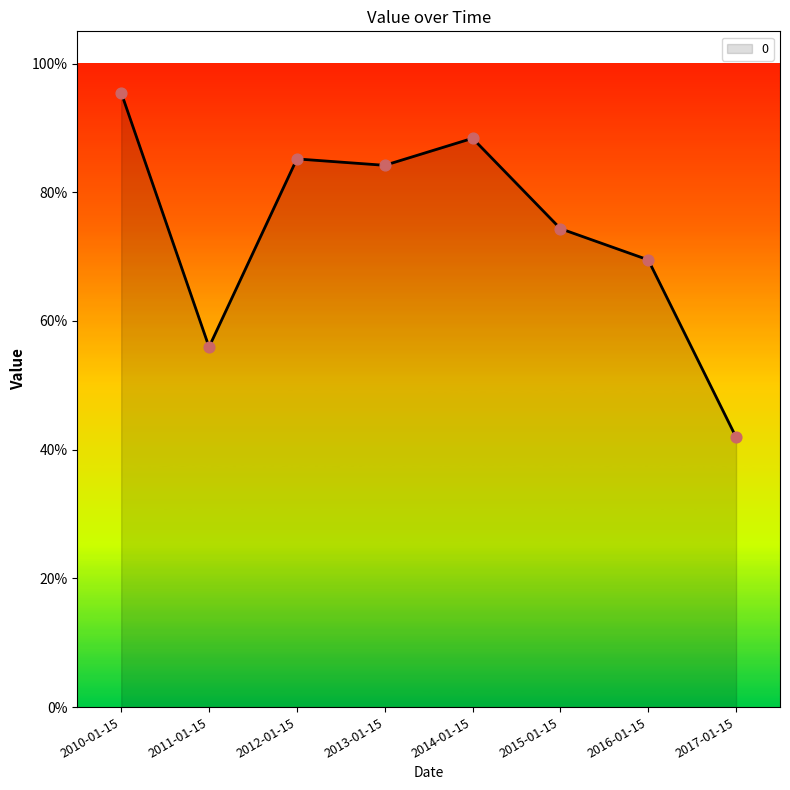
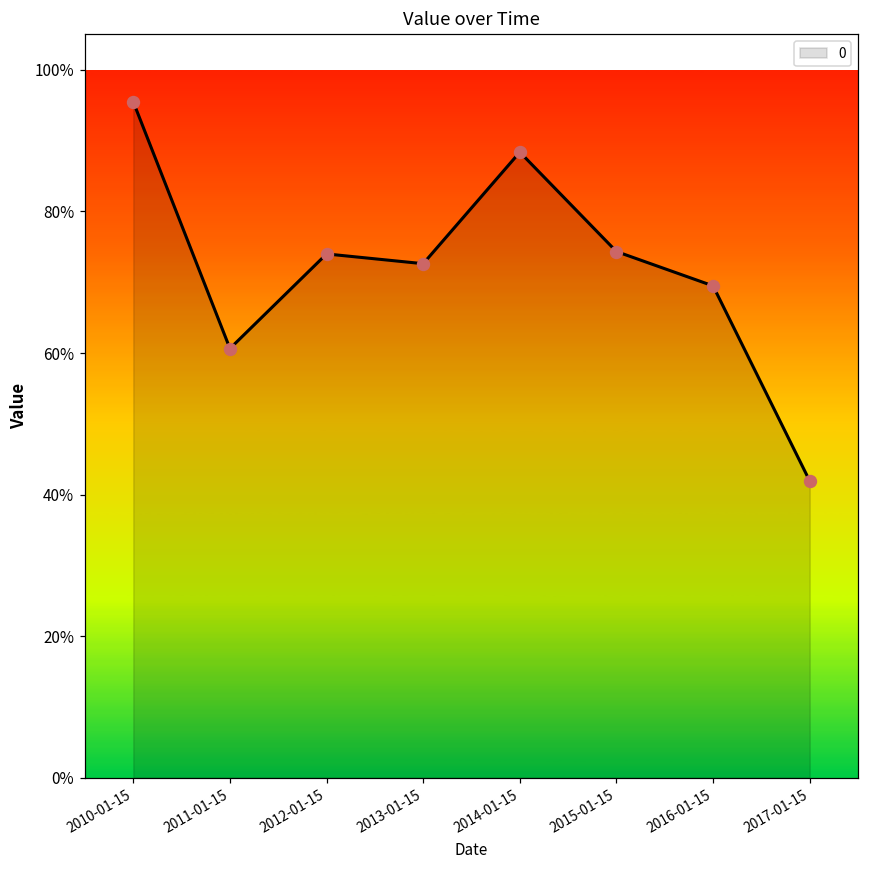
  {
    "2010-01-15": "95%",
-   "2011-01-15": "56%",
-   "2012-01-15": "85%",
-   "2013-01-15": "84%",
+   "2011-01-15": "61%",
+   "2012-01-15": "74%",
+   "2013-01-15": "73%",
    "2014-01-15": "88%",
    "2015-01-15": "74%",
    "2016-01-15": "69%",
    "2017-01-15": "42%"
  }
